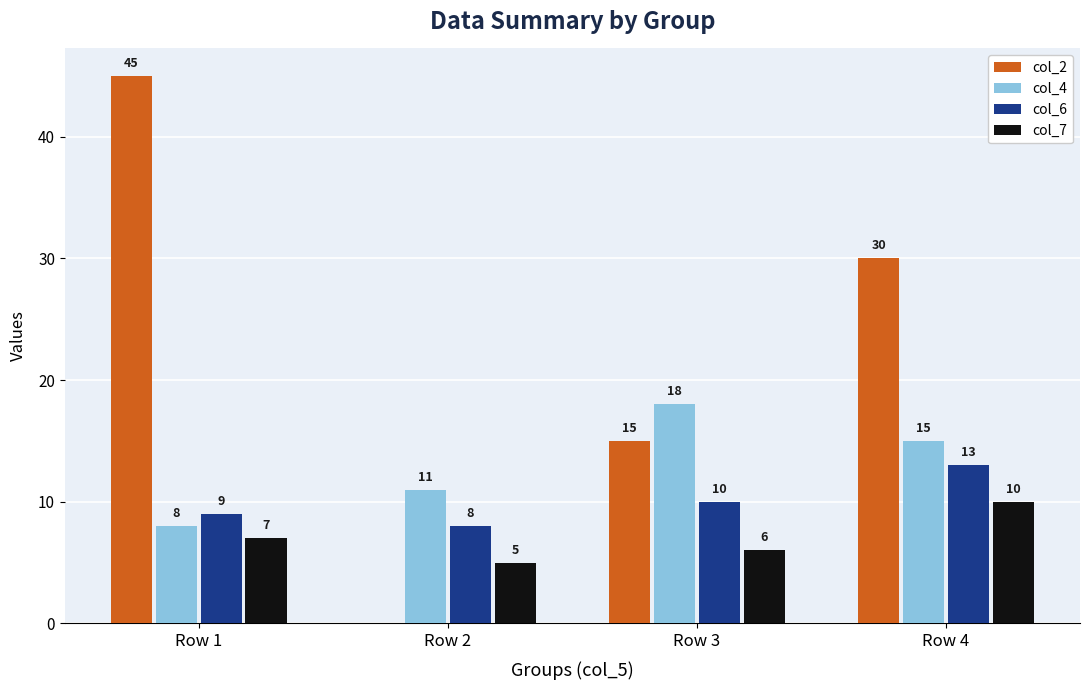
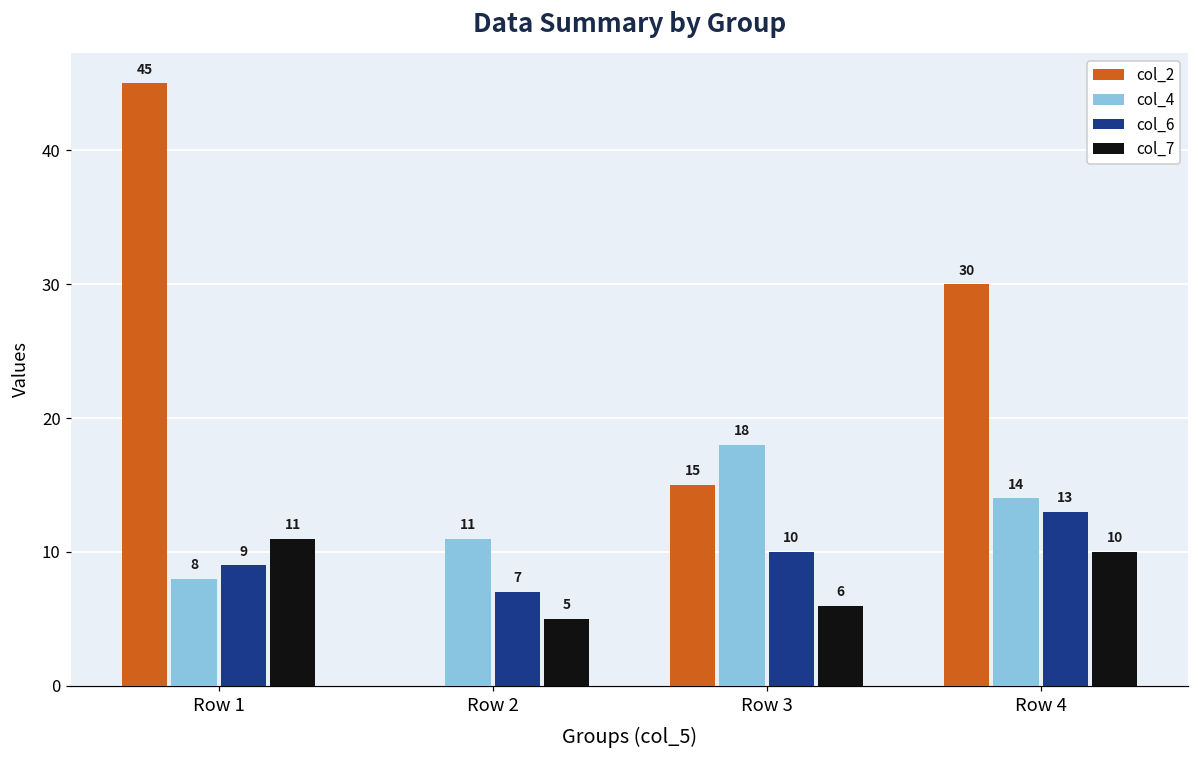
  {
    "col_2": {
      "Row 1": 45,
      "Row 3": 15,
      "Row 4": 30
    },
    "col_4": {
      "Row 1": 8,
      "Row 2": 11,
      "Row 3": 18,
-     "Row 4": 15
+     "Row 4": 14
    },
    "col_6": {
      "Row 1": 9,
-     "Row 2": 8,
+     "Row 2": 7,
      "Row 3": 10,
      "Row 4": 13
    },
    "col_7": {
-     "Row 1": 7,
+     "Row 1": 11,
      "Row 2": 5,
      "Row 3": 6,
      "Row 4": 10
    }
  }
